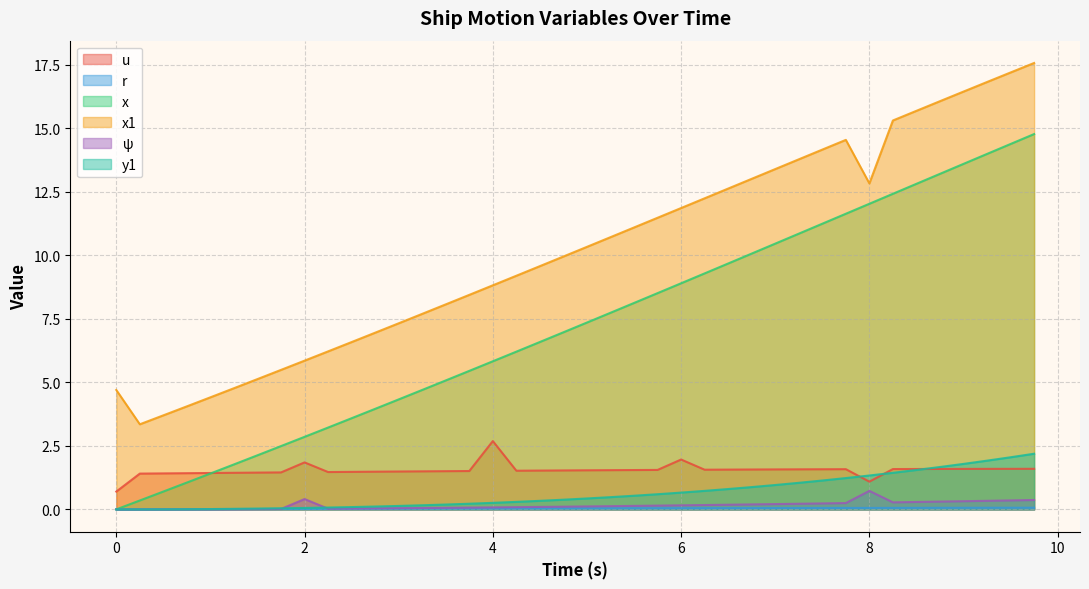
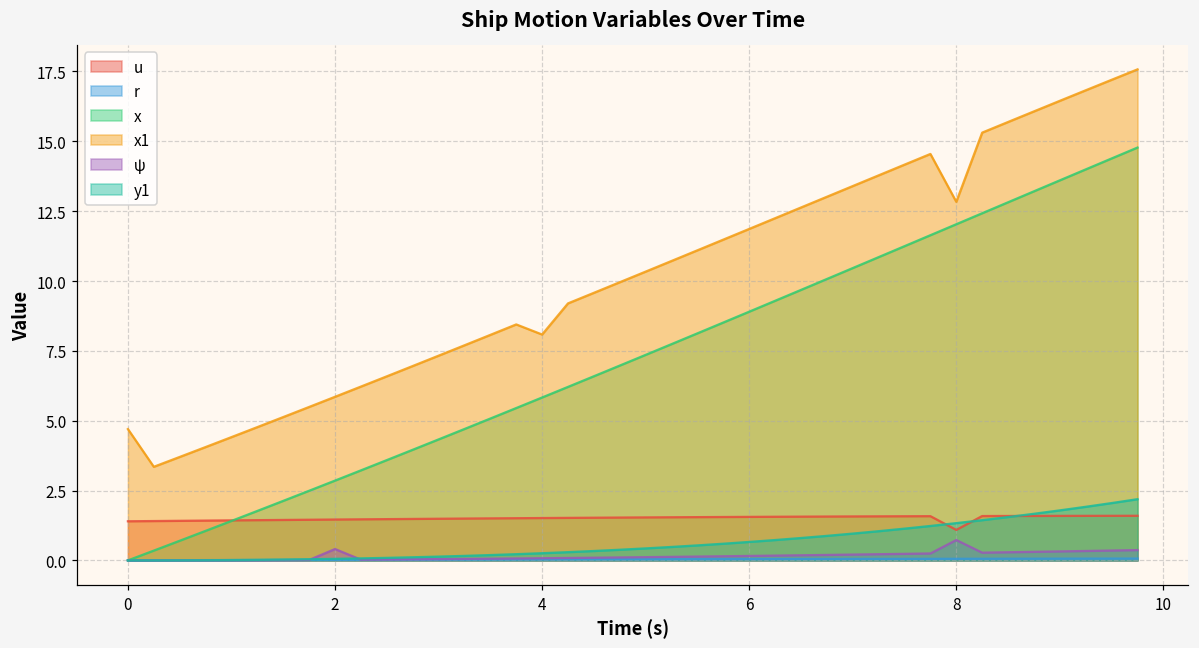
  {
    "u": {
-     "0": 0.7,
-     "2": 1.8,
-     "4": 2.7,
-     "6": 2.0,
+     "0": 1.4,
+     "2": 1.5,
+     "4": 1.5,
+     "6": 1.6,
      "8": 1.1
    },
    "x1": {
      "0": 4.7,
      "2": 5.9,
-     "4": 8.8,
+     "4": 8.1,
      "6": 11.9,
      "8": 12.8
    },
    "ψ": {
      "2": 0.4,
      "6": 0.2,
      "8": 0.7
    }
  }
